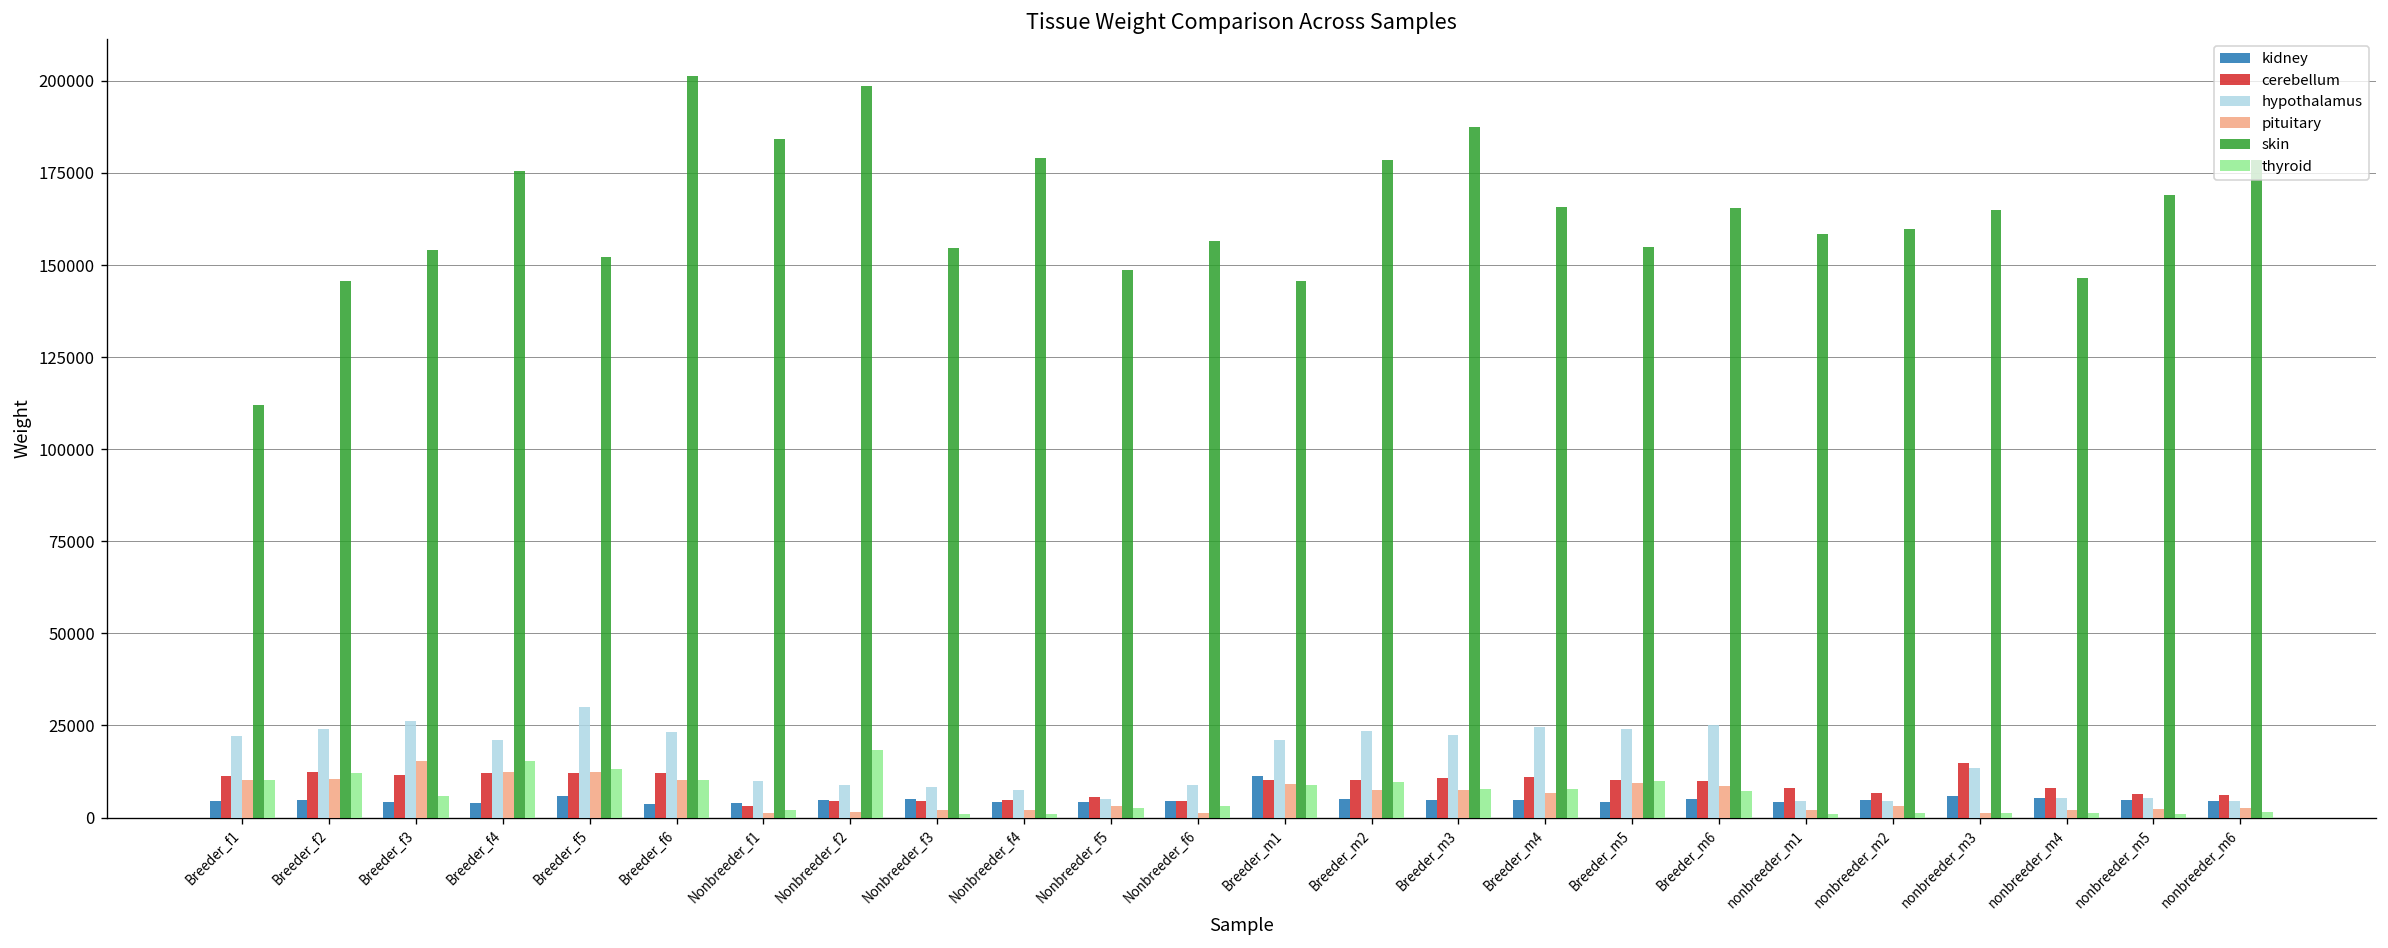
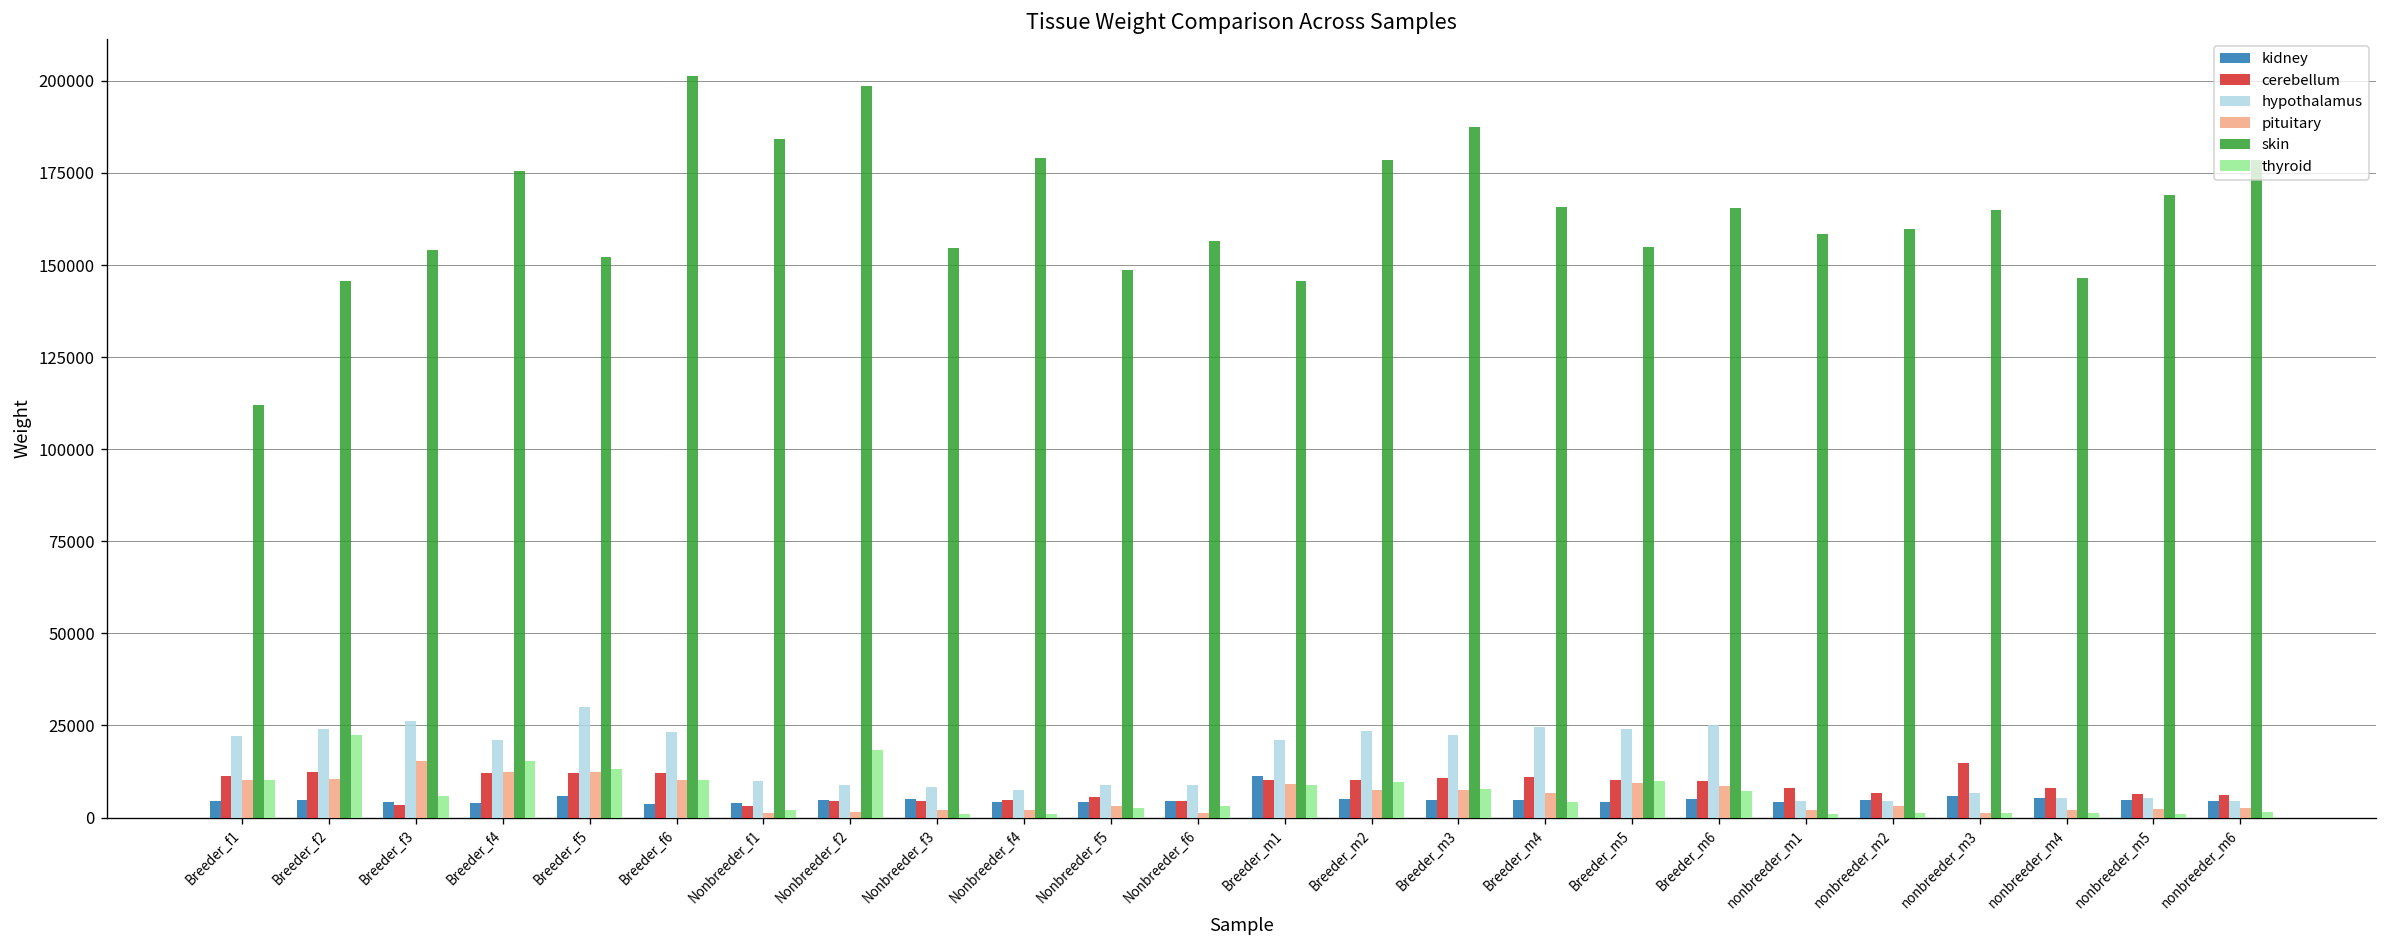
  {
    "kidney": {
      "Breeder_f1": 5000,
      "Breeder_f2": 5000,
      "Breeder_f3": 4000,
      "Breeder_f4": 4000,
      "Breeder_f5": 6000,
      "Breeder_f6": 4000,
      "Nonbreeder_f1": 4000,
      "Nonbreeder_f2": 5000,
      "Nonbreeder_f3": 5000,
      "Nonbreeder_f4": 4000,
      "Nonbreeder_f5": 4000,
      "Nonbreeder_f6": 4000,
      "Breeder_m1": 11000,
      "Breeder_m2": 5000,
      "Breeder_m3": 5000,
      "Breeder_m4": 5000,
      "Breeder_m5": 4000,
      "Breeder_m6": 5000,
      "nonbreeder_m1": 4000,
      "nonbreeder_m2": 5000,
      "nonbreeder_m3": 6000,
      "nonbreeder_m4": 5000,
      "nonbreeder_m5": 5000,
      "nonbreeder_m6": 5000
    },
    "cerebellum": {
      "Breeder_f1": 11000,
      "Breeder_f2": 12000,
-     "Breeder_f3": 11000,
+     "Breeder_f3": 3000,
      "Breeder_f4": 12000,
      "Breeder_f5": 12000,
      "Breeder_f6": 12000,
      "Nonbreeder_f1": 3000,
      "Nonbreeder_f2": 5000,
      "Nonbreeder_f3": 5000,
      "Nonbreeder_f4": 5000,
      "Nonbreeder_f5": 6000,
      "Nonbreeder_f6": 5000,
      "Breeder_m1": 10000,
      "Breeder_m2": 10000,
      "Breeder_m3": 11000,
      "Breeder_m4": 11000,
      "Breeder_m5": 10000,
      "Breeder_m6": 10000,
      "nonbreeder_m1": 8000,
      "nonbreeder_m2": 7000,
      "nonbreeder_m3": 15000,
      "nonbreeder_m4": 8000,
      "nonbreeder_m5": 6000,
      "nonbreeder_m6": 6000
    },
    "hypothalamus": {
      "Breeder_f1": 22000,
      "Breeder_f2": 24000,
      "Breeder_f3": 26000,
      "Breeder_f4": 21000,
      "Breeder_f5": 30000,
      "Breeder_f6": 23000,
      "Nonbreeder_f1": 10000,
      "Nonbreeder_f2": 9000,
      "Nonbreeder_f3": 8000,
      "Nonbreeder_f4": 8000,
-     "Nonbreeder_f5": 5000,
+     "Nonbreeder_f5": 9000,
      "Nonbreeder_f6": 9000,
      "Breeder_m1": 21000,
      "Breeder_m2": 23000,
      "Breeder_m3": 22000,
      "Breeder_m4": 25000,
      "Breeder_m5": 24000,
      "Breeder_m6": 25000,
      "nonbreeder_m1": 5000,
      "nonbreeder_m2": 5000,
-     "nonbreeder_m3": 14000,
+     "nonbreeder_m3": 7000,
      "nonbreeder_m4": 5000,
      "nonbreeder_m5": 5000,
      "nonbreeder_m6": 5000
    },
    "pituitary": {
      "Breeder_f1": 10000,
      "Breeder_f2": 11000,
      "Breeder_f3": 15000,
      "Breeder_f4": 12000,
      "Breeder_f5": 12000,
      "Breeder_f6": 10000,
      "Nonbreeder_f1": 1000,
      "Nonbreeder_f2": 1000,
      "Nonbreeder_f3": 2000,
      "Nonbreeder_f4": 2000,
      "Nonbreeder_f5": 3000,
      "Nonbreeder_f6": 1000,
      "Breeder_m1": 9000,
      "Breeder_m2": 7000,
      "Breeder_m3": 8000,
      "Breeder_m4": 7000,
      "Breeder_m5": 9000,
      "Breeder_m6": 8000,
      "nonbreeder_m1": 2000,
      "nonbreeder_m2": 3000,
      "nonbreeder_m3": 1000,
      "nonbreeder_m4": 2000,
      "nonbreeder_m5": 2000,
      "nonbreeder_m6": 3000
    },
    "skin": {
      "Breeder_f1": 112000,
      "Breeder_f2": 146000,
      "Breeder_f3": 154000,
      "Breeder_f4": 175000,
      "Breeder_f5": 152000,
      "Breeder_f6": 201000,
      "Nonbreeder_f1": 184000,
      "Nonbreeder_f2": 199000,
      "Nonbreeder_f3": 155000,
      "Nonbreeder_f4": 179000,
      "Nonbreeder_f5": 149000,
      "Nonbreeder_f6": 156000,
      "Breeder_m1": 146000,
      "Breeder_m2": 178000,
      "Breeder_m3": 188000,
      "Breeder_m4": 166000,
      "Breeder_m5": 155000,
      "Breeder_m6": 165000,
      "nonbreeder_m1": 158000,
      "nonbreeder_m2": 160000,
      "nonbreeder_m3": 165000,
      "nonbreeder_m4": 147000,
      "nonbreeder_m5": 169000
    },
    "thyroid": {
      "Breeder_f1": 10000,
-     "Breeder_f2": 12000,
+     "Breeder_f2": 23000,
      "Breeder_f3": 6000,
      "Breeder_f4": 15000,
      "Breeder_f5": 13000,
      "Breeder_f6": 10000,
      "Nonbreeder_f1": 2000,
      "Nonbreeder_f2": 18000,
      "Nonbreeder_f3": 1000,
      "Nonbreeder_f4": 1000,
      "Nonbreeder_f5": 3000,
      "Nonbreeder_f6": 3000,
      "Breeder_m1": 9000,
      "Breeder_m2": 10000,
      "Breeder_m3": 8000,
-     "Breeder_m4": 8000,
+     "Breeder_m4": 4000,
      "Breeder_m5": 10000,
      "Breeder_m6": 7000,
      "nonbreeder_m1": 1000,
      "nonbreeder_m2": 1000,
      "nonbreeder_m3": 1000,
      "nonbreeder_m4": 1000,
      "nonbreeder_m5": 1000,
      "nonbreeder_m6": 2000
    }
  }
